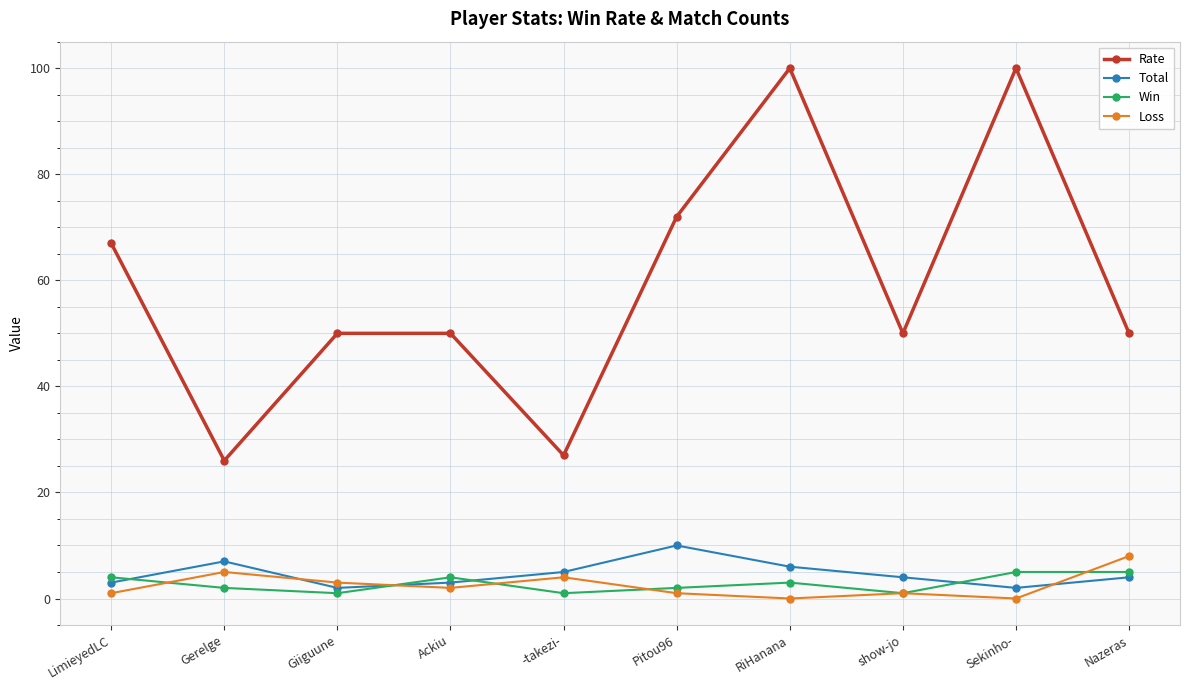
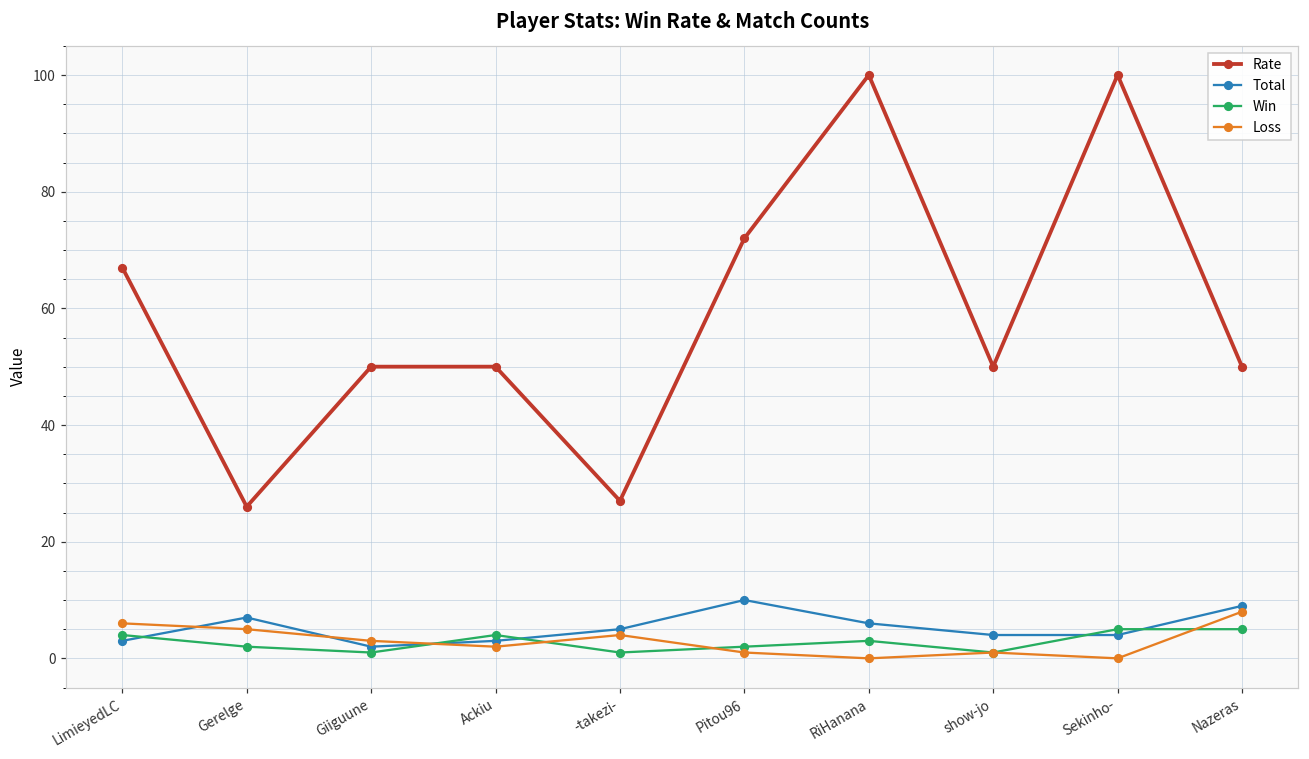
  {
    "Rate": {
      "LimieyedLC": 67,
      "Gerelge": 26,
      "Giiguune": 50,
      "Ackiu": 50,
      "-takezi-": 27,
      "Pitou96": 72,
      "RiHanana": 100,
      "show-jo": 50,
      "Sekinho-": 100,
      "Nazeras": 50
    },
    "Total": {
      "LimieyedLC": 3,
      "Gerelge": 7,
      "Giiguune": 2,
      "Ackiu": 3,
      "-takezi-": 5,
      "Pitou96": 10,
      "RiHanana": 6,
      "show-jo": 4,
-     "Sekinho-": 2,
-     "Nazeras": 4
+     "Sekinho-": 4,
+     "Nazeras": 9
    },
    "Win": {
      "LimieyedLC": 4,
      "Gerelge": 2,
      "Giiguune": 1,
      "Ackiu": 4,
      "-takezi-": 1,
      "Pitou96": 2,
      "RiHanana": 3,
      "Sekinho-": 5,
      "Nazeras": 5
    },
    "Loss": {
-     "LimieyedLC": 1,
+     "LimieyedLC": 6,
      "Gerelge": 5,
      "Giiguune": 3,
      "Ackiu": 2,
      "-takezi-": 4,
      "Pitou96": 1,
      "RiHanana": 0,
      "Sekinho-": 0,
      "Nazeras": 8
    }
  }
